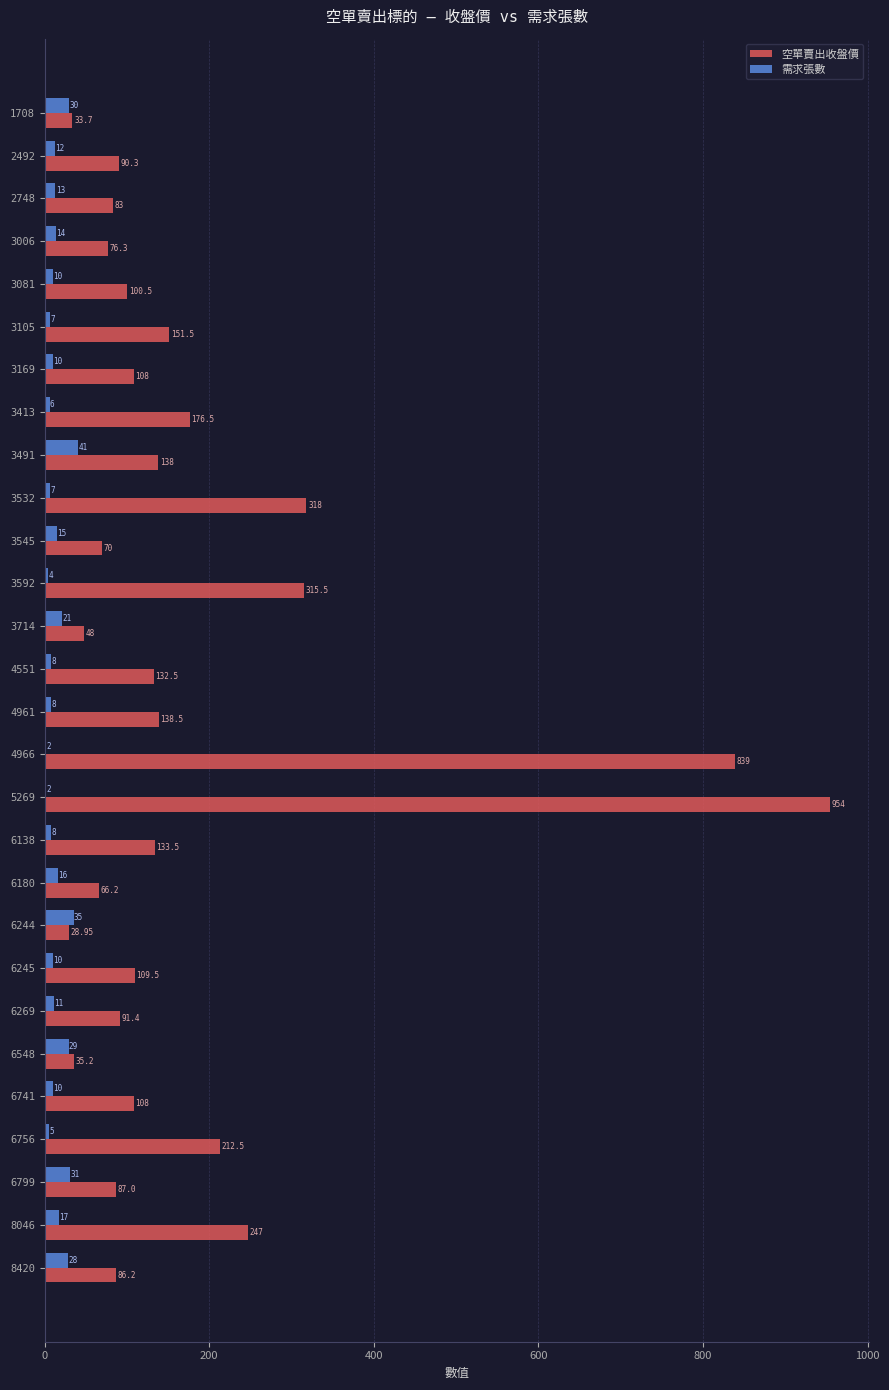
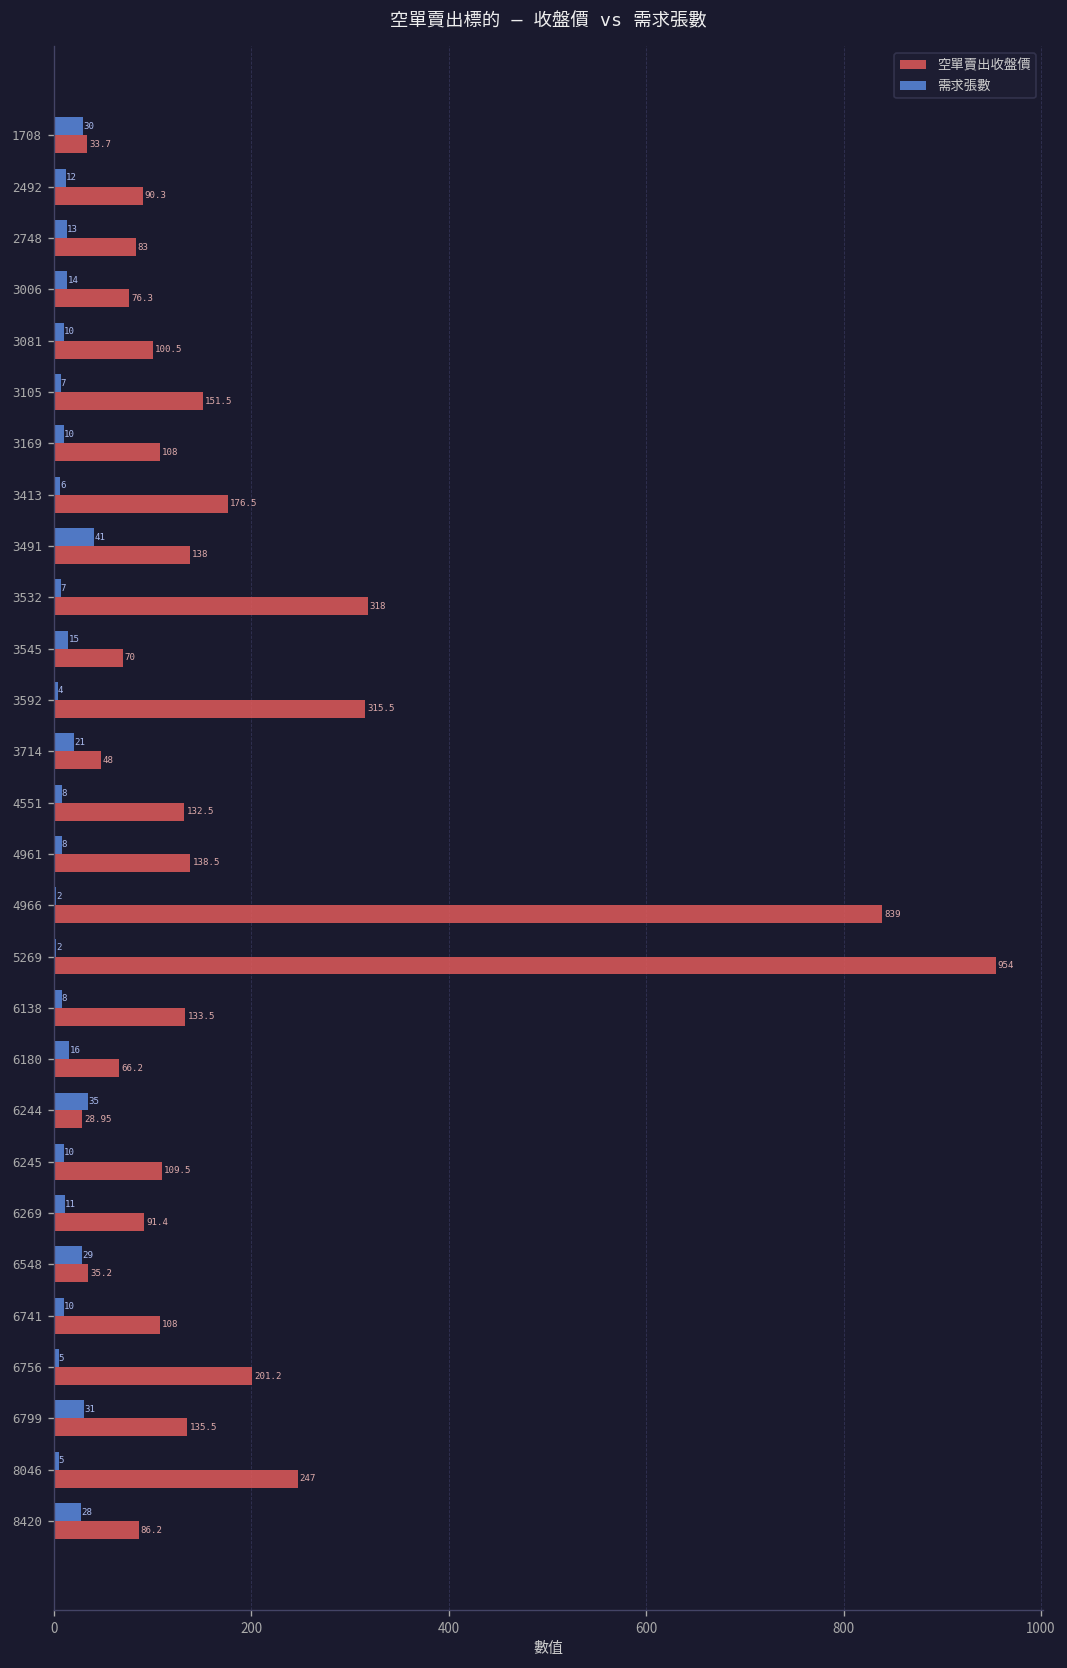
  {
    "空單賣出收盤價": {
      "1708": 33.7,
      "2492": 90.3,
      "2748": 83,
      "3006": 76.3,
      "3081": 100.5,
      "3105": 151.5,
      "3169": 108,
      "3413": 176.5,
      "3491": 138,
      "3532": 318,
      "3545": 70,
      "3592": 315.5,
      "3714": 48,
      "4551": 132.5,
      "4961": 138.5,
      "4966": 839,
      "5269": 954,
      "6138": 133.5,
      "6180": 66.2,
      "6244": 28.95,
      "6245": 109.5,
      "6269": 91.4,
      "6548": 35.2,
      "6741": 108,
-     "6756": 212.5,
-     "6799": 87.0,
+     "6756": 201.2,
+     "6799": 135.5,
      "8046": 247,
      "8420": 86.2
    },
    "需求張數": {
      "1708": 30,
      "2492": 12,
      "2748": 13,
      "3006": 14,
      "3081": 10,
      "3105": 7,
      "3169": 10,
      "3413": 6,
      "3491": 41,
      "3532": 7,
      "3545": 15,
      "3592": 4,
      "3714": 21,
      "4551": 8,
      "4961": 8,
      "4966": 2,
      "5269": 2,
      "6138": 8,
      "6180": 16,
      "6244": 35,
      "6245": 10,
      "6269": 11,
      "6548": 29,
      "6741": 10,
      "6756": 5,
      "6799": 31,
-     "8046": 17,
+     "8046": 5,
      "8420": 28
    }
  }
